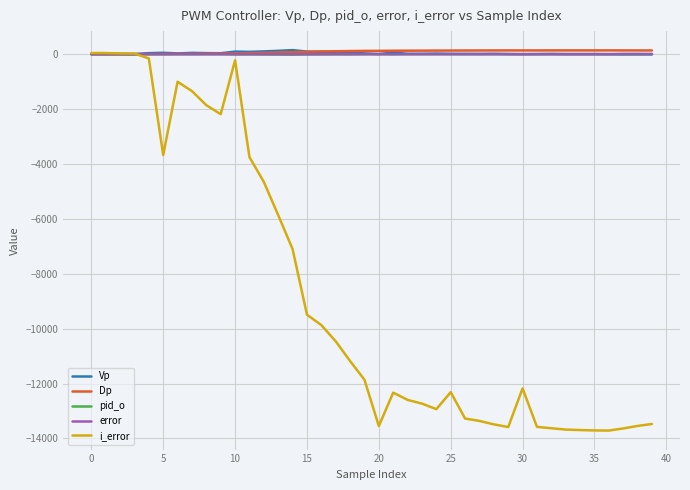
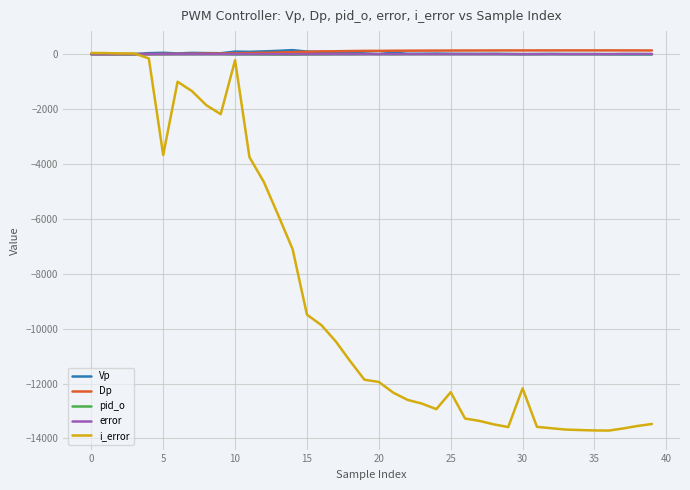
  {
    "Dp": {
      "20": 100,
      "25": 100,
      "30": 100,
      "35": 100
    },
    "i_error": {
      "5": -3700,
      "10": -200,
      "15": -9500,
-     "20": -13500,
+     "20": -11900,
      "25": -12300,
      "30": -12200,
      "35": -13700
    }
  }
